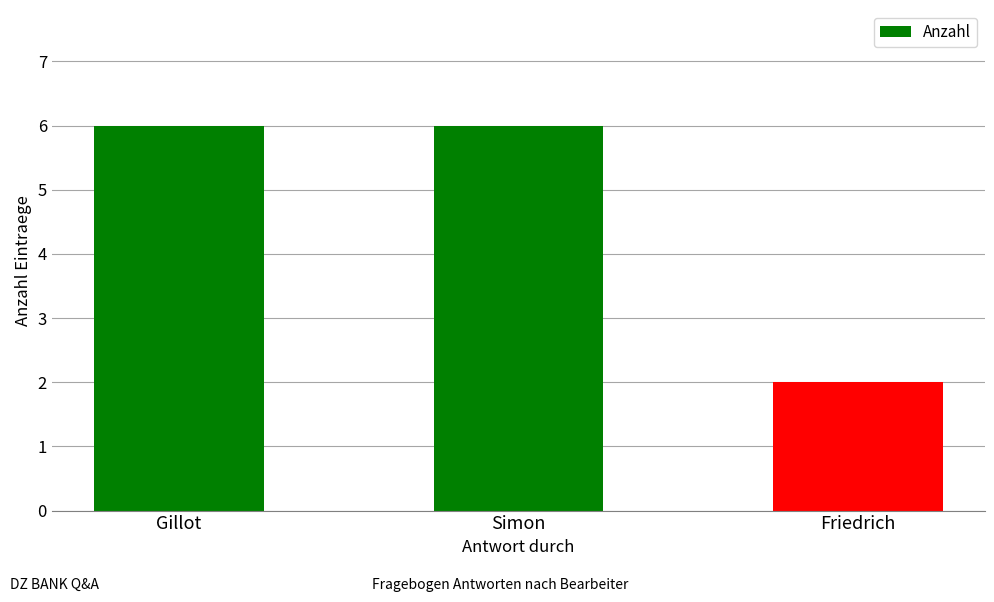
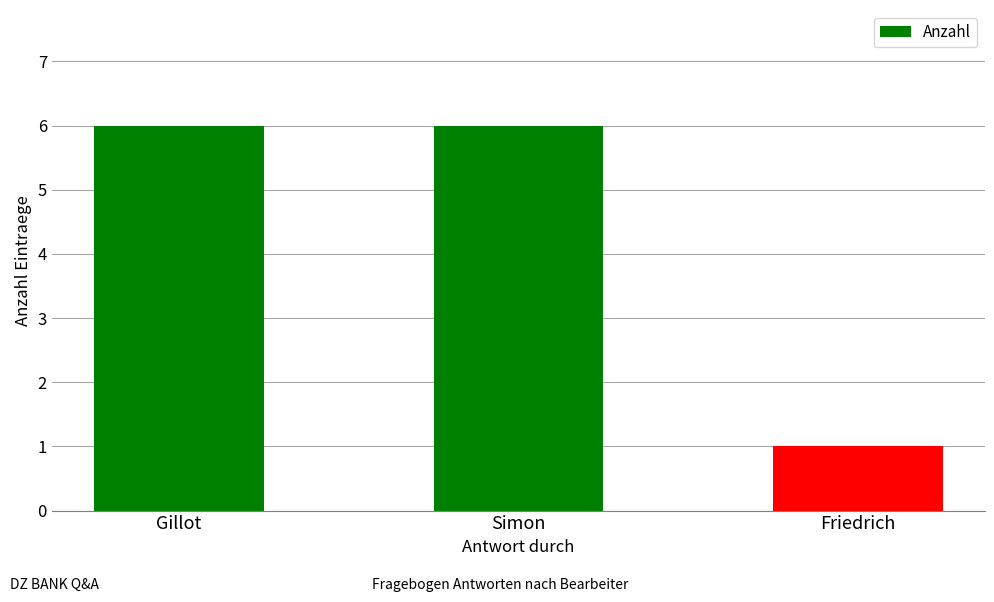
  {
    "Gillot": 6,
    "Simon": 6,
-   "Friedrich": 2
+   "Friedrich": 1
  }
